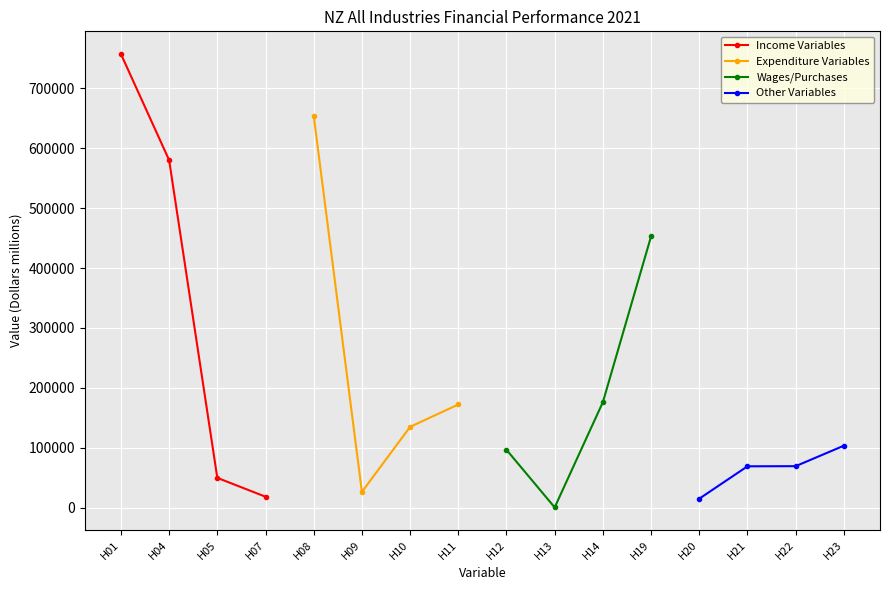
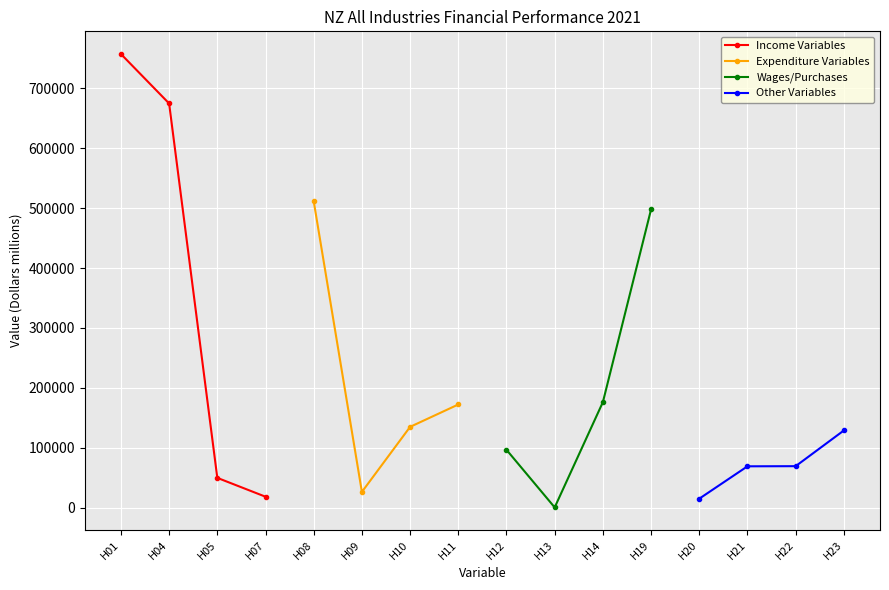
  {
    "Income Variables": {
      "H01": 760000,
-     "H04": 580000,
+     "H04": 670000,
      "H05": 50000,
      "H07": 20000
    },
    "Expenditure Variables": {
-     "H08": 650000,
+     "H08": 510000,
      "H09": 30000,
      "H10": 130000,
      "H11": 170000
    },
    "Wages/Purchases": {
      "H12": 100000,
      "H13": 0,
      "H14": 180000,
-     "H19": 450000
+     "H19": 500000
    },
    "Other Variables": {
      "H20": 10000,
      "H21": 70000,
      "H22": 70000,
-     "H23": 100000
+     "H23": 130000
    }
  }
